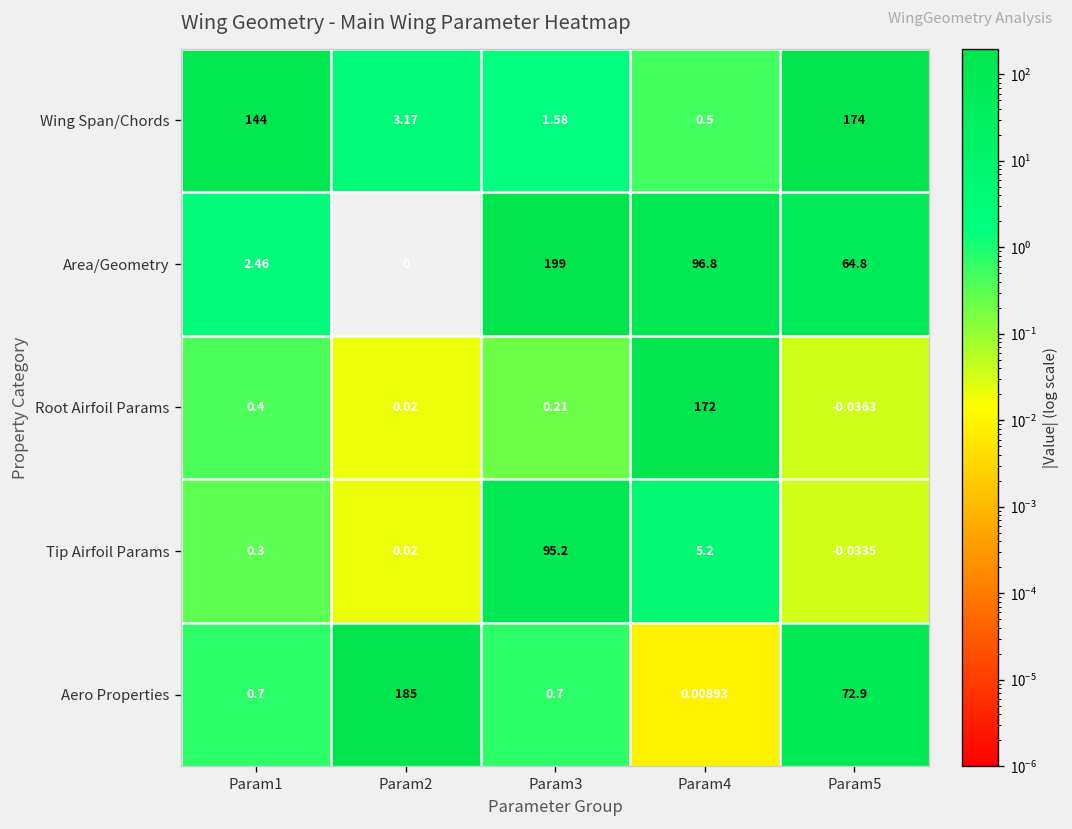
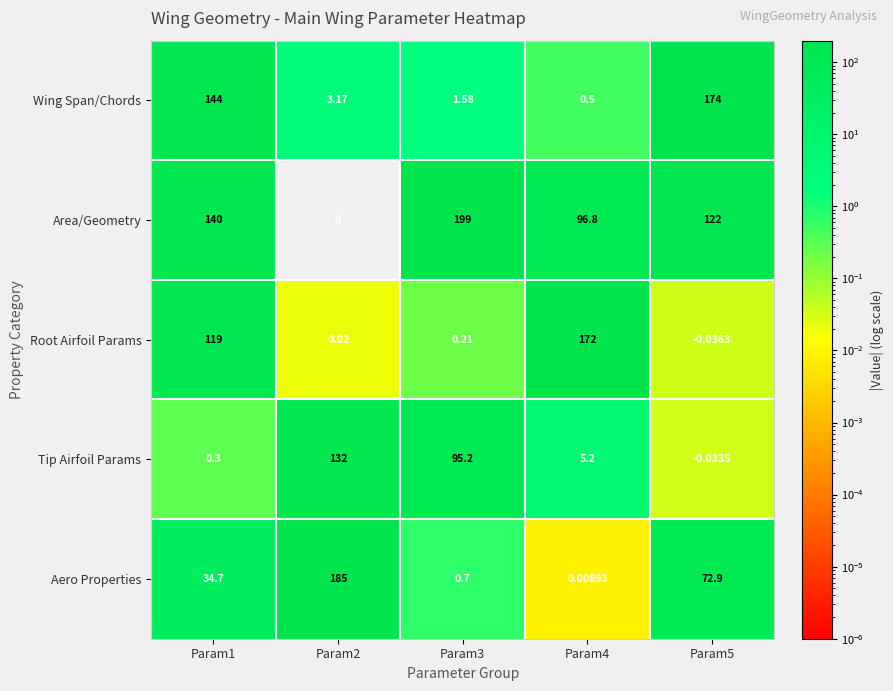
  {
    "Wing Span/Chords": {
      "Param1": 144,
      "Param2": 3.17,
      "Param3": 1.58,
      "Param4": 0.5,
      "Param5": 174
    },
    "Area/Geometry": {
-     "Param1": 2.46,
+     "Param1": 140,
      "Param3": 199,
      "Param4": 96.8,
-     "Param5": 64.8
+     "Param5": 122
    },
    "Root Airfoil Params": {
-     "Param1": 0.4,
+     "Param1": 119,
      "Param2": 0.02,
      "Param3": 0.21,
      "Param4": 172,
      "Param5": -0.0363
    },
    "Tip Airfoil Params": {
      "Param1": 0.3,
-     "Param2": 0.02,
+     "Param2": 132,
      "Param3": 95.2,
      "Param4": 5.2,
      "Param5": -0.0335
    },
    "Aero Properties": {
-     "Param1": 0.7,
+     "Param1": 34.7,
      "Param2": 185,
      "Param3": 0.7,
      "Param4": 0.00893,
      "Param5": 72.9
    }
  }
